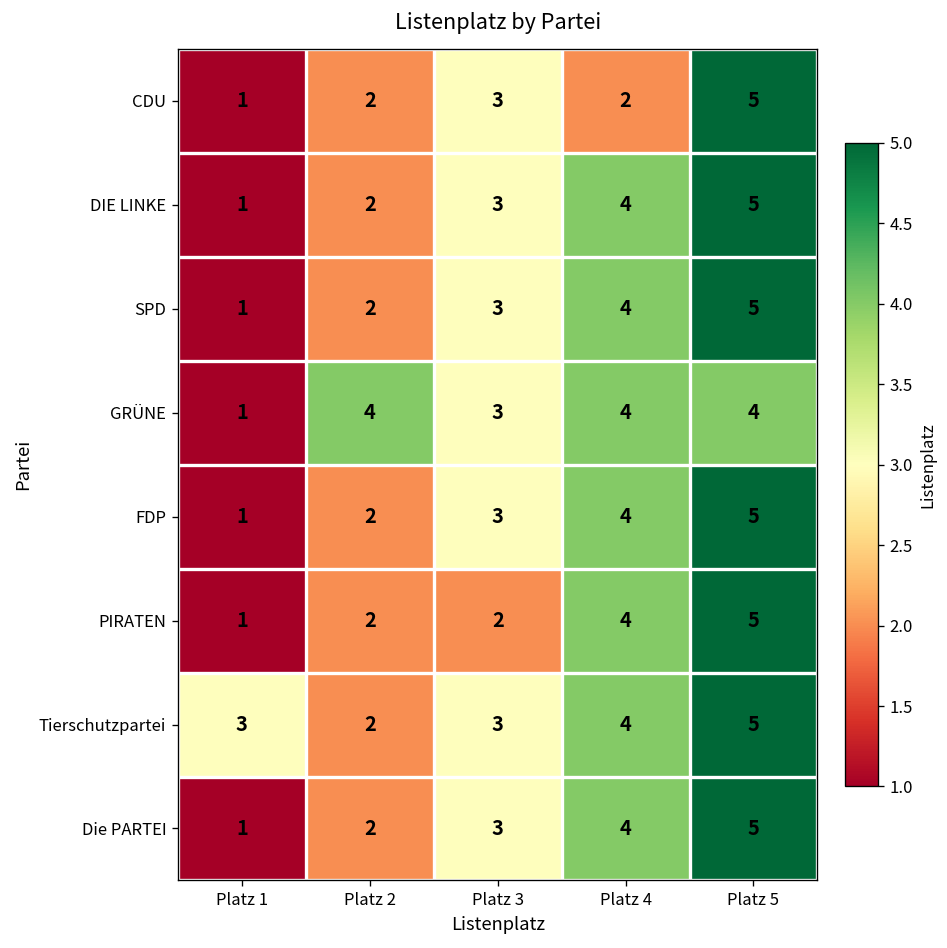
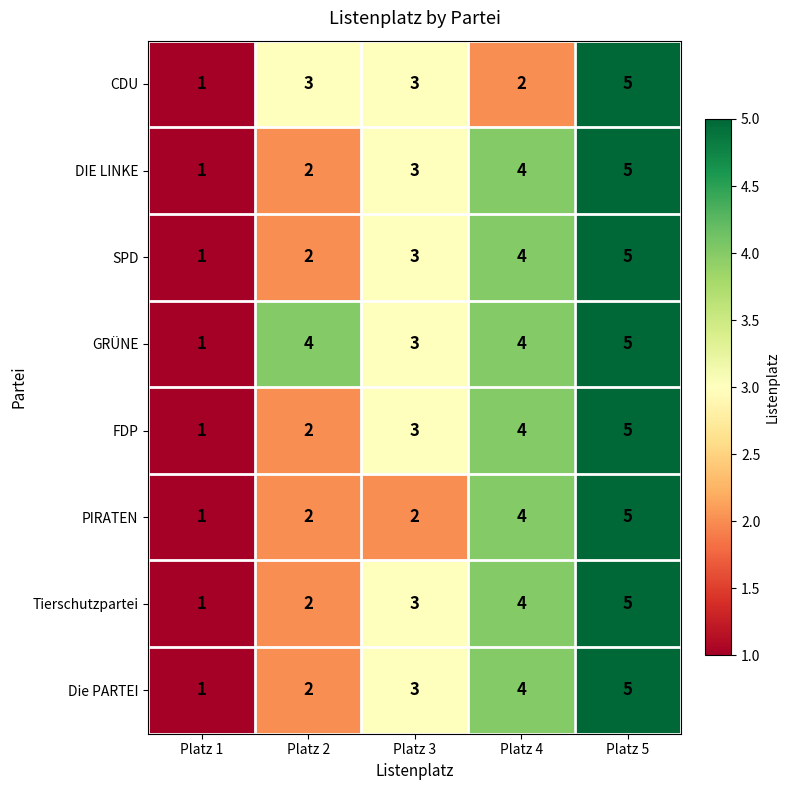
  {
    "CDU": {
      "Platz 1": 1,
-     "Platz 2": 2,
+     "Platz 2": 3,
      "Platz 3": 3,
      "Platz 4": 2,
      "Platz 5": 5
    },
    "DIE LINKE": {
      "Platz 1": 1,
      "Platz 2": 2,
      "Platz 3": 3,
      "Platz 4": 4,
      "Platz 5": 5
    },
    "SPD": {
      "Platz 1": 1,
      "Platz 2": 2,
      "Platz 3": 3,
      "Platz 4": 4,
      "Platz 5": 5
    },
    "GRÜNE": {
      "Platz 1": 1,
      "Platz 2": 4,
      "Platz 3": 3,
      "Platz 4": 4,
-     "Platz 5": 4
+     "Platz 5": 5
    },
    "FDP": {
      "Platz 1": 1,
      "Platz 2": 2,
      "Platz 3": 3,
      "Platz 4": 4,
      "Platz 5": 5
    },
    "PIRATEN": {
      "Platz 1": 1,
      "Platz 2": 2,
      "Platz 3": 2,
      "Platz 4": 4,
      "Platz 5": 5
    },
    "Tierschutzpartei": {
-     "Platz 1": 3,
+     "Platz 1": 1,
      "Platz 2": 2,
      "Platz 3": 3,
      "Platz 4": 4,
      "Platz 5": 5
    },
    "Die PARTEI": {
      "Platz 1": 1,
      "Platz 2": 2,
      "Platz 3": 3,
      "Platz 4": 4,
      "Platz 5": 5
    }
  }
